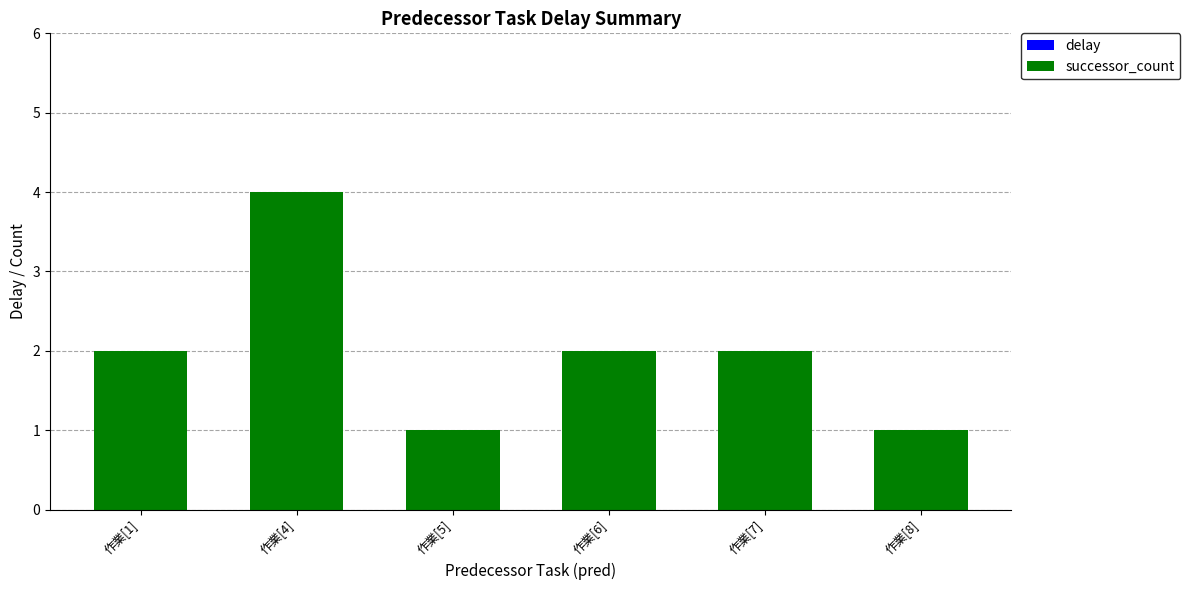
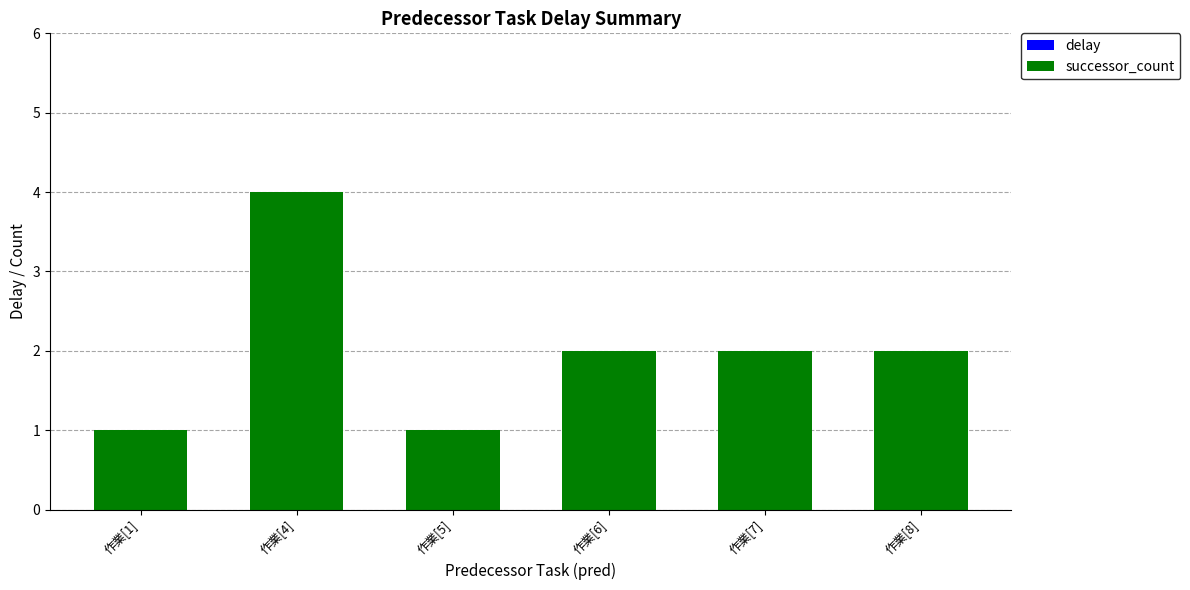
  {
    "delay": {
      "作業[1]": 0,
      "作業[4]": 0,
      "作業[5]": 0,
      "作業[6]": 0,
      "作業[7]": 0,
      "作業[8]": 0
    },
    "successor_count": {
-     "作業[1]": 2,
+     "作業[1]": 1,
      "作業[4]": 4,
      "作業[5]": 1,
      "作業[6]": 2,
      "作業[7]": 2,
-     "作業[8]": 1
+     "作業[8]": 2
    }
  }
